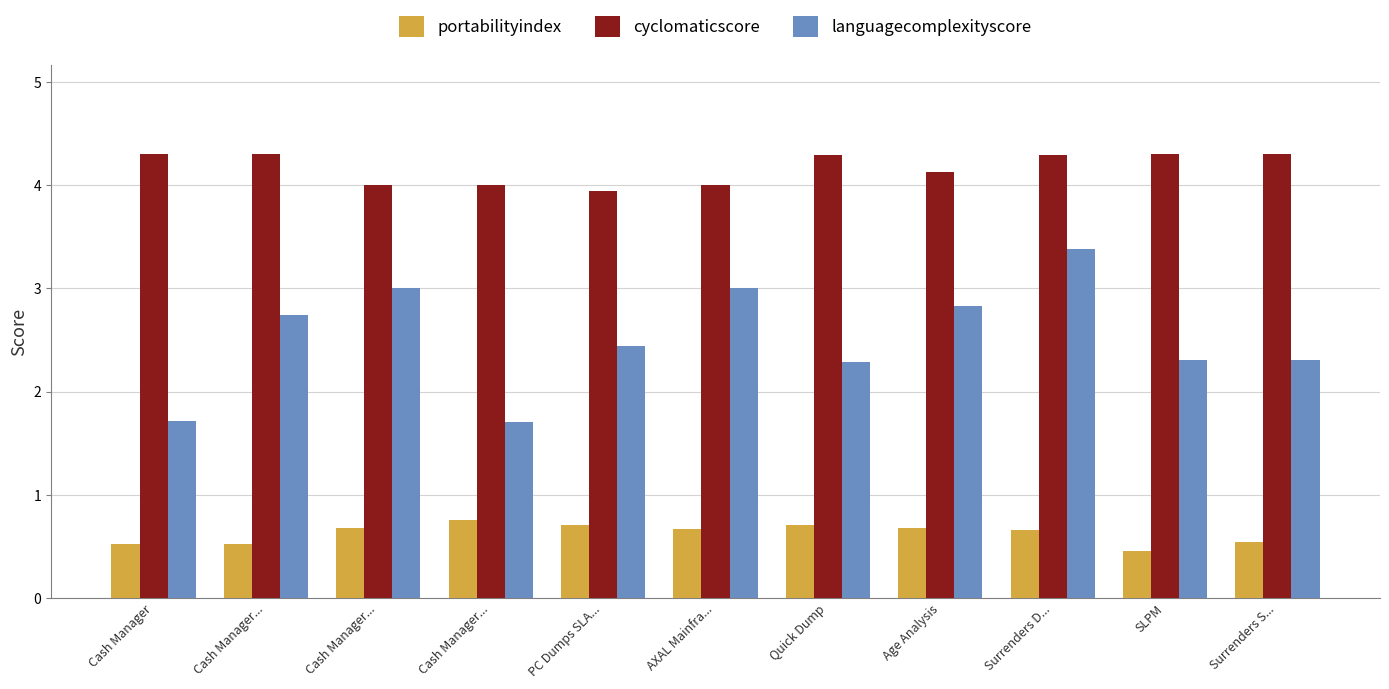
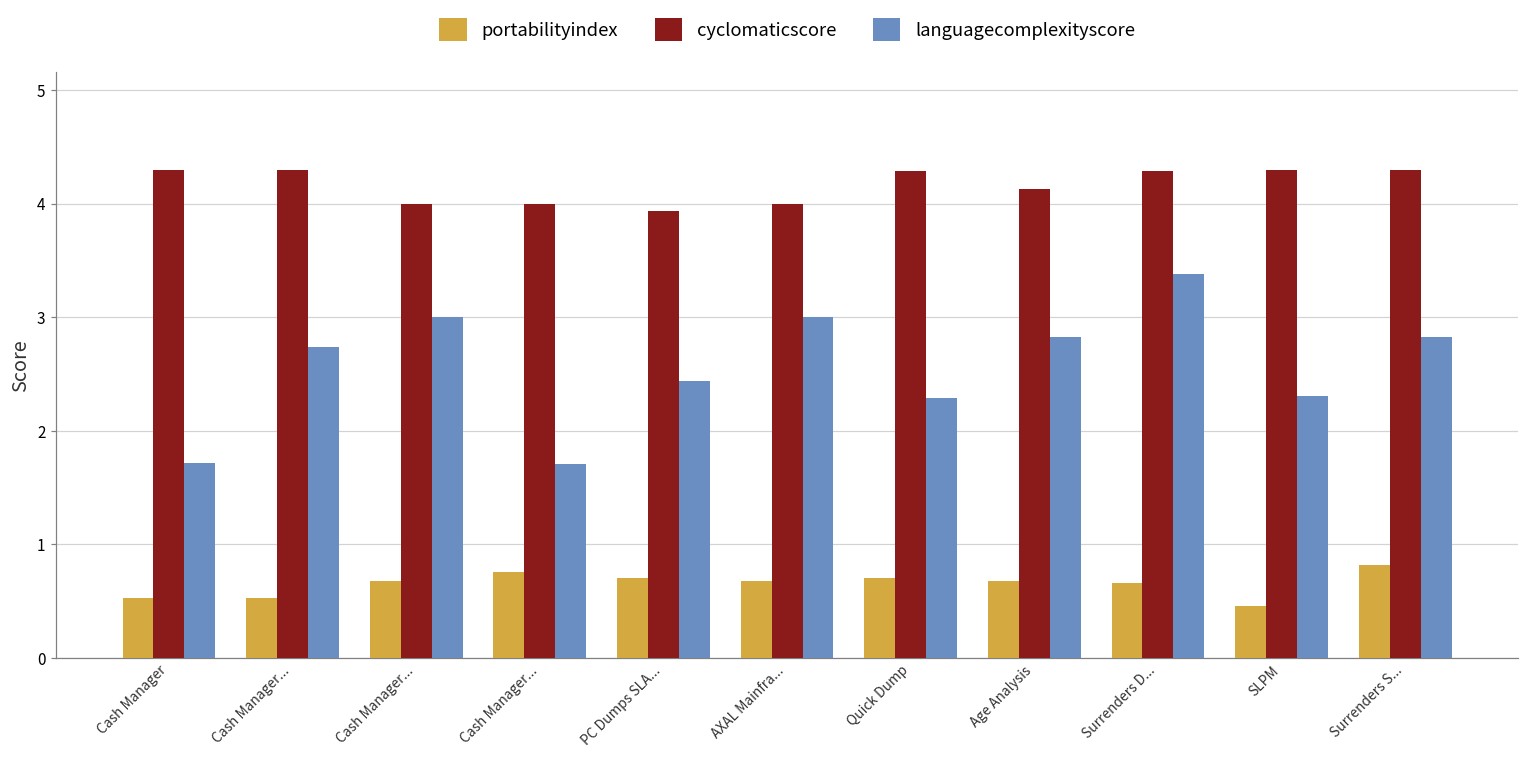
  {
    "portabilityindex": {
      "Cash Manager": 0.53,
      "PC Dumps SLA...": 0.71,
      "AXAL Mainfra...": 0.67,
      "Quick Dump": 0.71,
      "Age Analysis": 0.68,
      "Surrenders D...": 0.66,
      "SLPM": 0.46,
-     "Surrenders S...": 0.54
+     "Surrenders S...": 0.82
    },
    "cyclomaticscore": {
      "Cash Manager": 4.30,
      "PC Dumps SLA...": 3.94,
      "AXAL Mainfra...": 4.00,
      "Quick Dump": 4.29,
      "Age Analysis": 4.13,
      "Surrenders D...": 4.29,
      "SLPM": 4.30,
      "Surrenders S...": 4.30
    },
    "languagecomplexityscore": {
      "Cash Manager": 1.72,
      "PC Dumps SLA...": 2.44,
      "AXAL Mainfra...": 3.00,
      "Quick Dump": 2.29,
      "Age Analysis": 2.83,
      "Surrenders D...": 3.38,
      "SLPM": 2.31,
-     "Surrenders S...": 2.31
+     "Surrenders S...": 2.83
    }
  }
